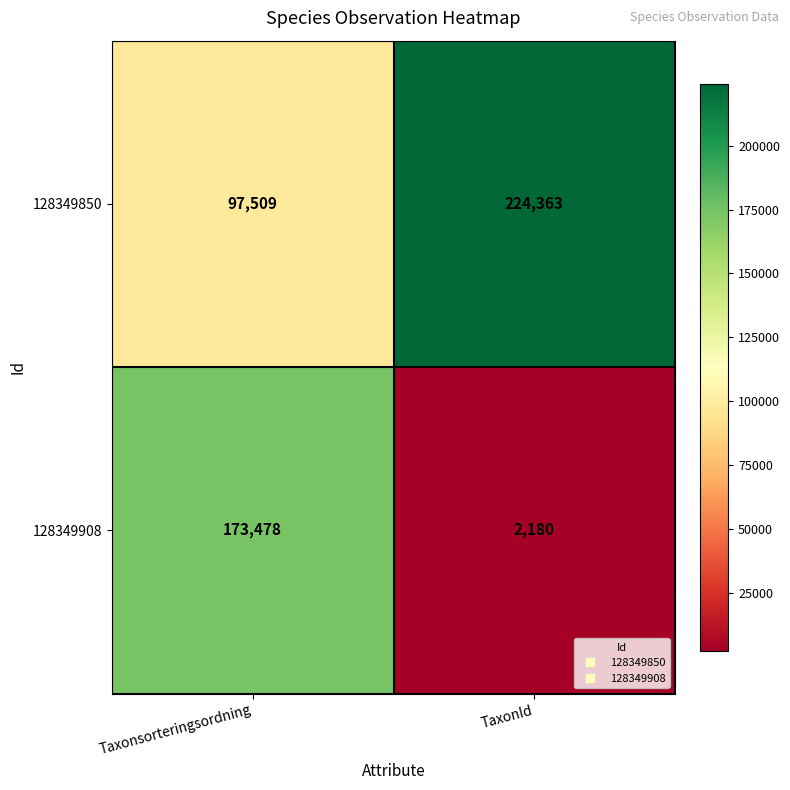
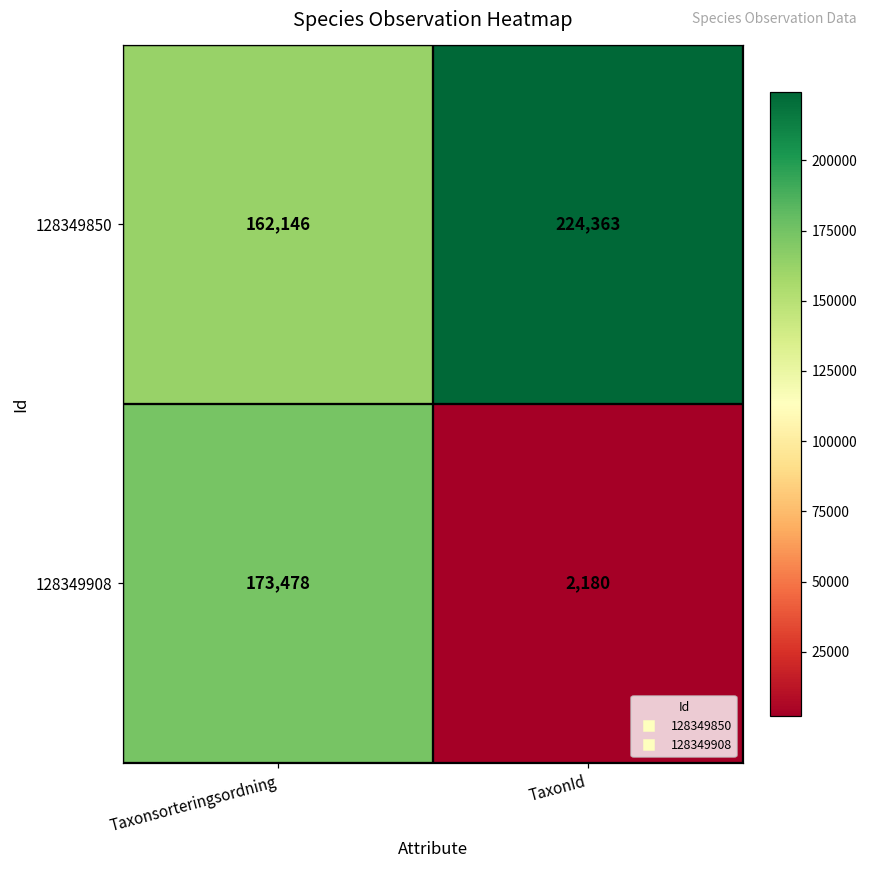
  {
    "128349850": {
-     "Taxonsorteringsordning": "97,509",
+     "Taxonsorteringsordning": "162,146",
      "TaxonId": "224,363"
    },
    "128349908": {
      "Taxonsorteringsordning": "173,478",
      "TaxonId": "2,180"
    }
  }
